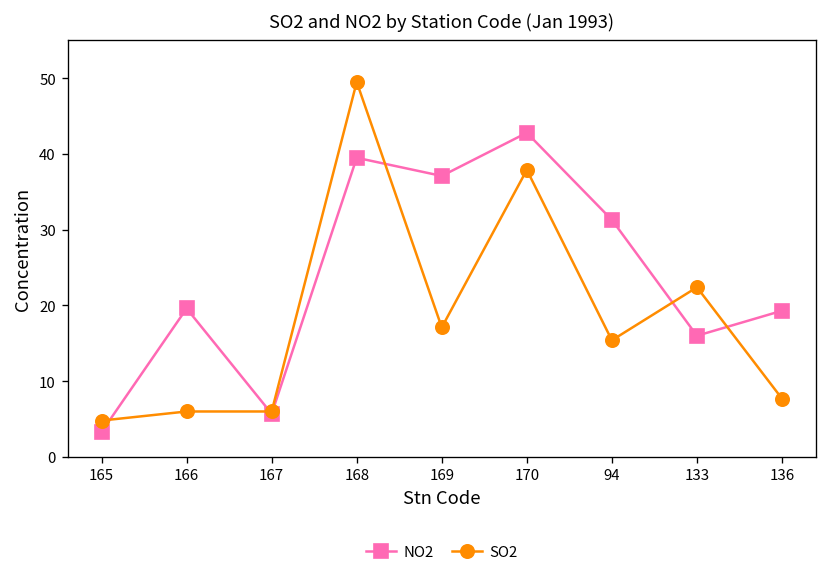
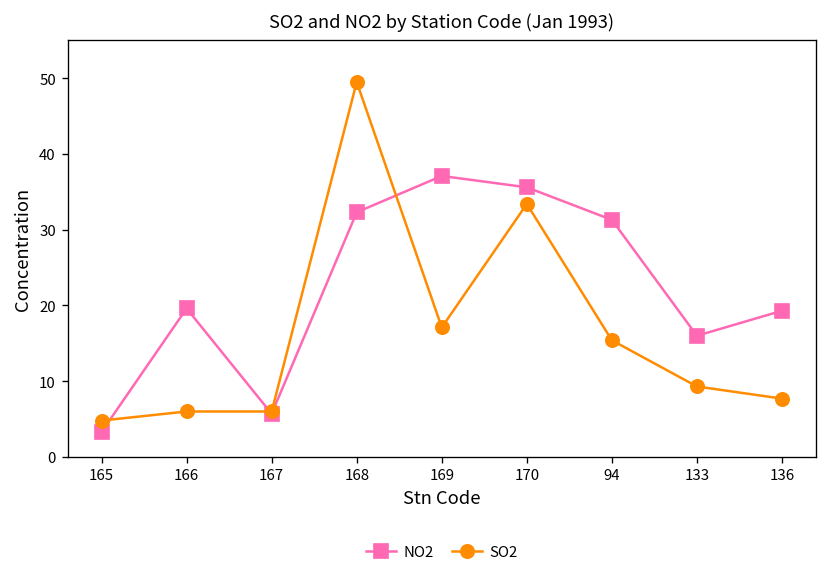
  {
    "NO2": {
      "165": 3,
      "166": 20,
-     "168": 40,
+     "168": 32,
      "169": 37,
-     "170": 43,
+     "170": 36,
      "94": 31,
      "133": 16,
      "136": 19
    },
    "SO2": {
      "165": 5,
      "166": 6,
      "168": 50,
      "169": 17,
-     "170": 38,
+     "170": 33,
      "94": 15,
-     "133": 22,
+     "133": 9,
      "136": 8
    }
  }
